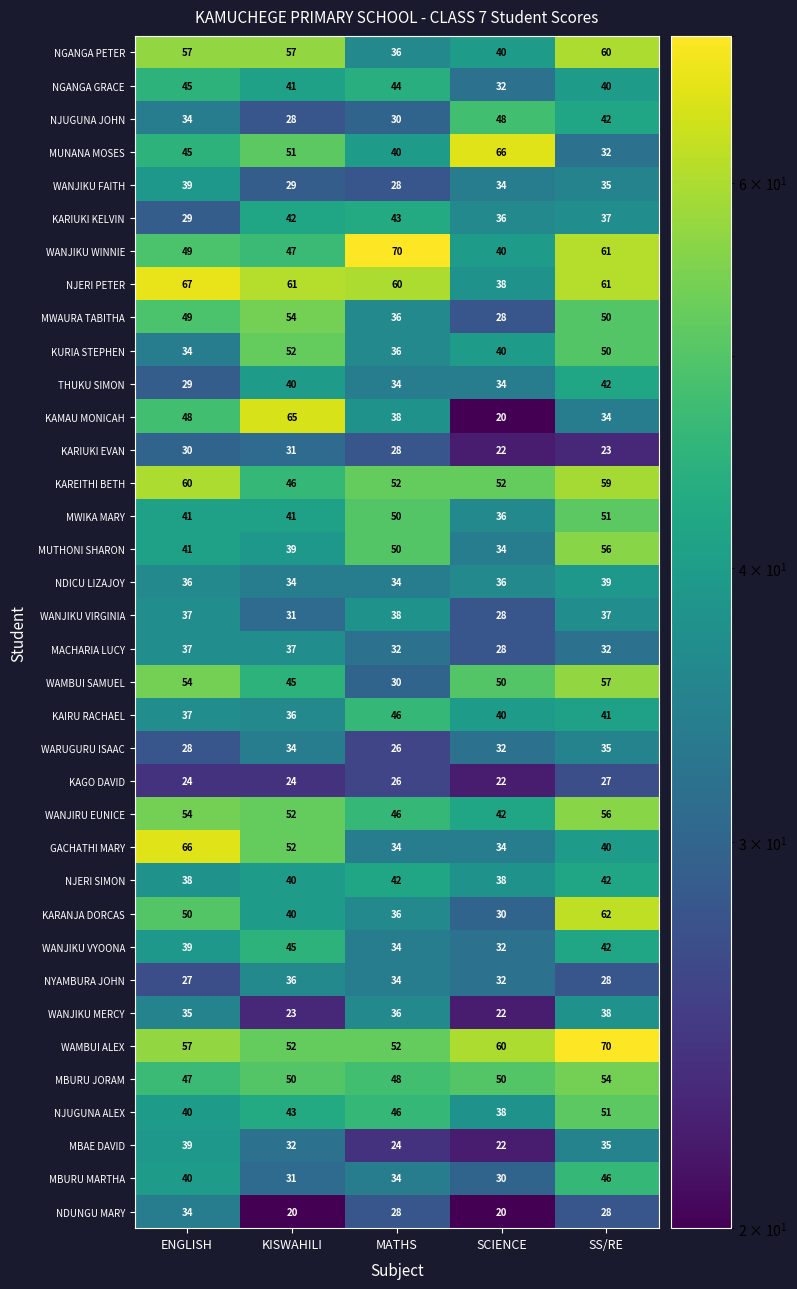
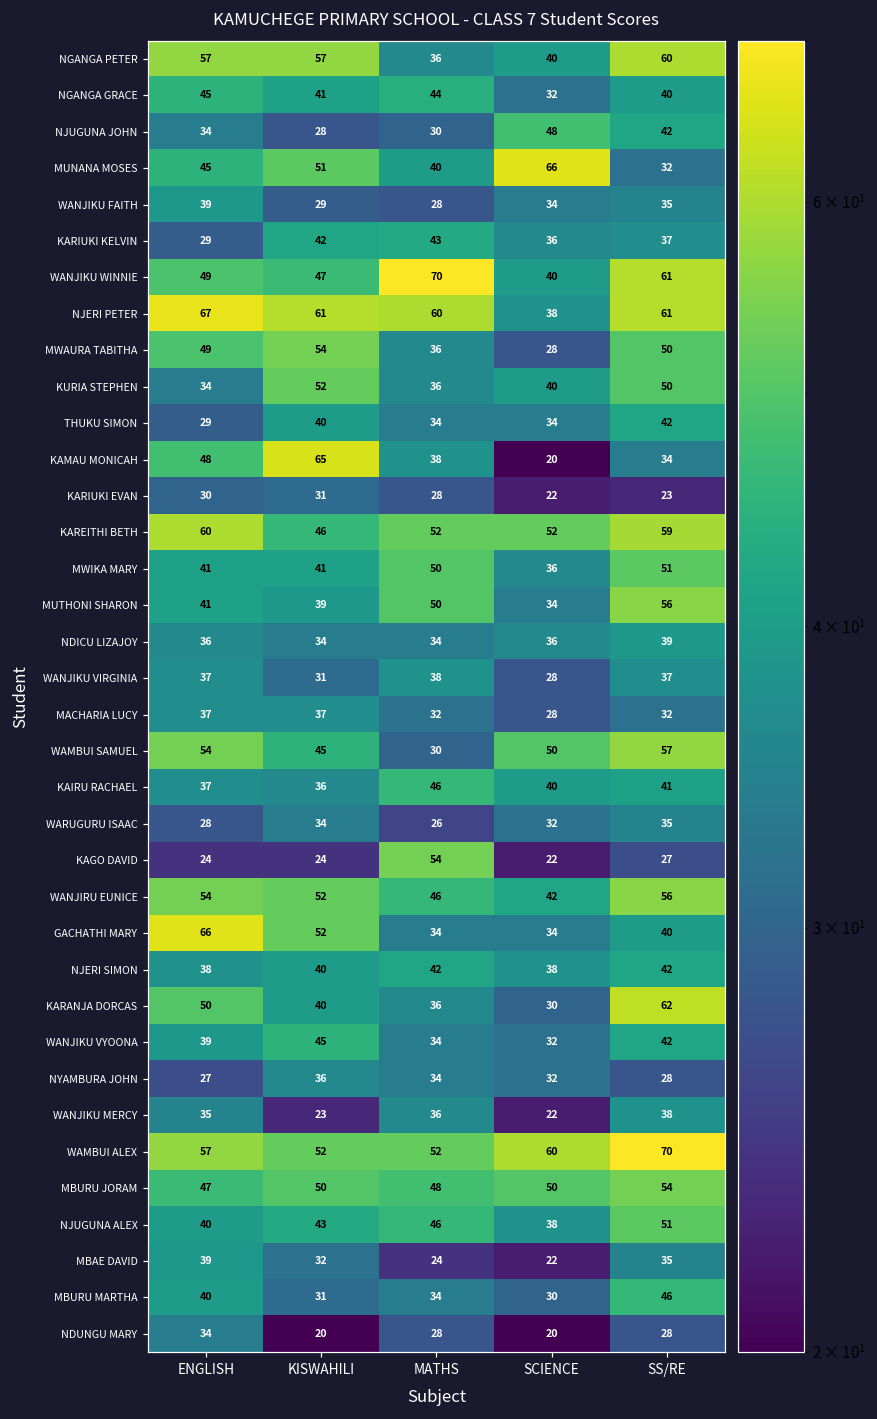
  {
    "NGANGA PETER": {
      "ENGLISH": 57,
      "KISWAHILI": 57,
      "MATHS": 36,
      "SCIENCE": 40,
      "SS/RE": 60
    },
    "NGANGA GRACE": {
      "ENGLISH": 45,
      "KISWAHILI": 41,
      "MATHS": 44,
      "SCIENCE": 32,
      "SS/RE": 40
    },
    "NJUGUNA JOHN": {
      "ENGLISH": 34,
      "KISWAHILI": 28,
      "MATHS": 30,
      "SCIENCE": 48,
      "SS/RE": 42
    },
    "MUNANA MOSES": {
      "ENGLISH": 45,
      "KISWAHILI": 51,
      "MATHS": 40,
      "SCIENCE": 66,
      "SS/RE": 32
    },
    "WANJIKU FAITH": {
      "ENGLISH": 39,
      "KISWAHILI": 29,
      "MATHS": 28,
      "SCIENCE": 34,
      "SS/RE": 35
    },
    "KARIUKI KELVIN": {
      "ENGLISH": 29,
      "KISWAHILI": 42,
      "MATHS": 43,
      "SCIENCE": 36,
      "SS/RE": 37
    },
    "WANJIKU WINNIE": {
      "ENGLISH": 49,
      "KISWAHILI": 47,
      "MATHS": 70,
      "SCIENCE": 40,
      "SS/RE": 61
    },
    "NJERI PETER": {
      "ENGLISH": 67,
      "KISWAHILI": 61,
      "MATHS": 60,
      "SCIENCE": 38,
      "SS/RE": 61
    },
    "MWAURA TABITHA": {
      "ENGLISH": 49,
      "KISWAHILI": 54,
      "MATHS": 36,
      "SCIENCE": 28,
      "SS/RE": 50
    },
    "KURIA STEPHEN": {
      "ENGLISH": 34,
      "KISWAHILI": 52,
      "MATHS": 36,
      "SCIENCE": 40,
      "SS/RE": 50
    },
    "THUKU SIMON": {
      "ENGLISH": 29,
      "KISWAHILI": 40,
      "MATHS": 34,
      "SCIENCE": 34,
      "SS/RE": 42
    },
    "KAMAU MONICAH": {
      "ENGLISH": 48,
      "KISWAHILI": 65,
      "MATHS": 38,
      "SCIENCE": 20,
      "SS/RE": 34
    },
    "KARIUKI EVAN": {
      "ENGLISH": 30,
      "KISWAHILI": 31,
      "MATHS": 28,
      "SCIENCE": 22,
      "SS/RE": 23
    },
    "KAREITHI BETH": {
      "ENGLISH": 60,
      "KISWAHILI": 46,
      "MATHS": 52,
      "SCIENCE": 52,
      "SS/RE": 59
    },
    "MWIKA MARY": {
      "ENGLISH": 41,
      "KISWAHILI": 41,
      "MATHS": 50,
      "SCIENCE": 36,
      "SS/RE": 51
    },
    "MUTHONI SHARON": {
      "ENGLISH": 41,
      "KISWAHILI": 39,
      "MATHS": 50,
      "SCIENCE": 34,
      "SS/RE": 56
    },
    "NDICU LIZAJOY": {
      "ENGLISH": 36,
      "KISWAHILI": 34,
      "MATHS": 34,
      "SCIENCE": 36,
      "SS/RE": 39
    },
    "WANJIKU VIRGINIA": {
      "ENGLISH": 37,
      "KISWAHILI": 31,
      "MATHS": 38,
      "SCIENCE": 28,
      "SS/RE": 37
    },
    "MACHARIA LUCY": {
      "ENGLISH": 37,
      "KISWAHILI": 37,
      "MATHS": 32,
      "SCIENCE": 28,
      "SS/RE": 32
    },
    "WAMBUI SAMUEL": {
      "ENGLISH": 54,
      "KISWAHILI": 45,
      "MATHS": 30,
      "SCIENCE": 50,
      "SS/RE": 57
    },
    "KAIRU RACHAEL": {
      "ENGLISH": 37,
      "KISWAHILI": 36,
      "MATHS": 46,
      "SCIENCE": 40,
      "SS/RE": 41
    },
    "WARUGURU ISAAC": {
      "ENGLISH": 28,
      "KISWAHILI": 34,
      "MATHS": 26,
      "SCIENCE": 32,
      "SS/RE": 35
    },
    "KAGO DAVID": {
      "ENGLISH": 24,
      "KISWAHILI": 24,
-     "MATHS": 26,
+     "MATHS": 54,
      "SCIENCE": 22,
      "SS/RE": 27
    },
    "WANJIRU EUNICE": {
      "ENGLISH": 54,
      "KISWAHILI": 52,
      "MATHS": 46,
      "SCIENCE": 42,
      "SS/RE": 56
    },
    "GACHATHI MARY": {
      "ENGLISH": 66,
      "KISWAHILI": 52,
      "MATHS": 34,
      "SCIENCE": 34,
      "SS/RE": 40
    },
    "NJERI SIMON": {
      "ENGLISH": 38,
      "KISWAHILI": 40,
      "MATHS": 42,
      "SCIENCE": 38,
      "SS/RE": 42
    },
    "KARANJA DORCAS": {
      "ENGLISH": 50,
      "KISWAHILI": 40,
      "MATHS": 36,
      "SCIENCE": 30,
      "SS/RE": 62
    },
    "WANJIKU VYOONA": {
      "ENGLISH": 39,
      "KISWAHILI": 45,
      "MATHS": 34,
      "SCIENCE": 32,
      "SS/RE": 42
    },
    "NYAMBURA JOHN": {
      "ENGLISH": 27,
      "KISWAHILI": 36,
      "MATHS": 34,
      "SCIENCE": 32,
      "SS/RE": 28
    },
    "WANJIKU MERCY": {
      "ENGLISH": 35,
      "KISWAHILI": 23,
      "MATHS": 36,
      "SCIENCE": 22,
      "SS/RE": 38
    },
    "WAMBUI ALEX": {
      "ENGLISH": 57,
      "KISWAHILI": 52,
      "MATHS": 52,
      "SCIENCE": 60,
      "SS/RE": 70
    },
    "MBURU JORAM": {
      "ENGLISH": 47,
      "KISWAHILI": 50,
      "MATHS": 48,
      "SCIENCE": 50,
      "SS/RE": 54
    },
    "NJUGUNA ALEX": {
      "ENGLISH": 40,
      "KISWAHILI": 43,
      "MATHS": 46,
      "SCIENCE": 38,
      "SS/RE": 51
    },
    "MBAE DAVID": {
      "ENGLISH": 39,
      "KISWAHILI": 32,
      "MATHS": 24,
      "SCIENCE": 22,
      "SS/RE": 35
    },
    "MBURU MARTHA": {
      "ENGLISH": 40,
      "KISWAHILI": 31,
      "MATHS": 34,
      "SCIENCE": 30,
      "SS/RE": 46
    },
    "NDUNGU MARY": {
      "ENGLISH": 34,
      "KISWAHILI": 20,
      "MATHS": 28,
      "SCIENCE": 20,
      "SS/RE": 28
    }
  }
